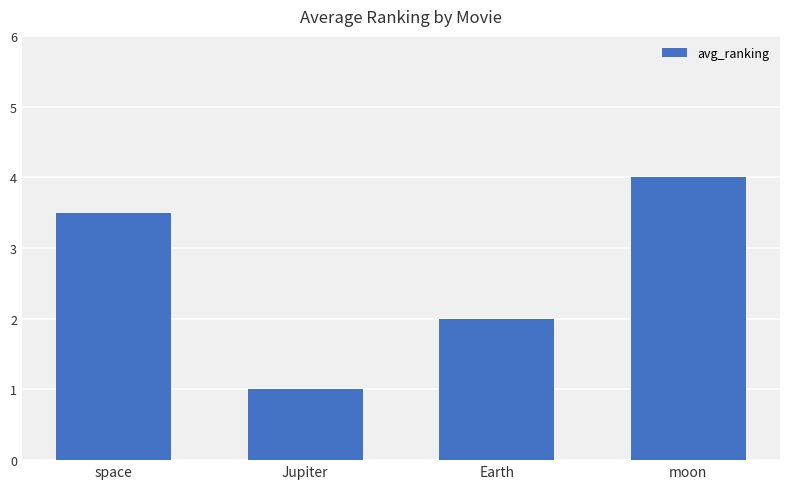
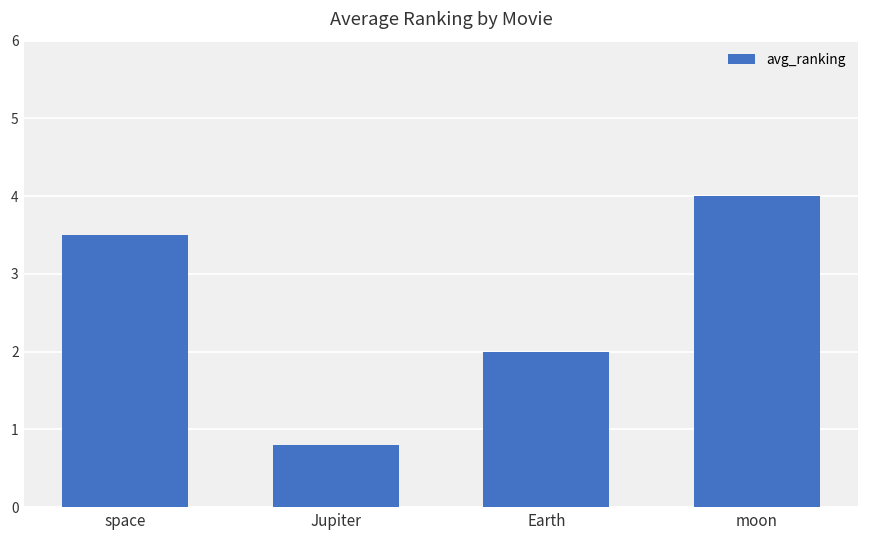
  {
    "space": 3.5,
-   "Jupiter": 1.0,
+   "Jupiter": 0.8,
    "Earth": 2.0,
    "moon": 4.0
  }
